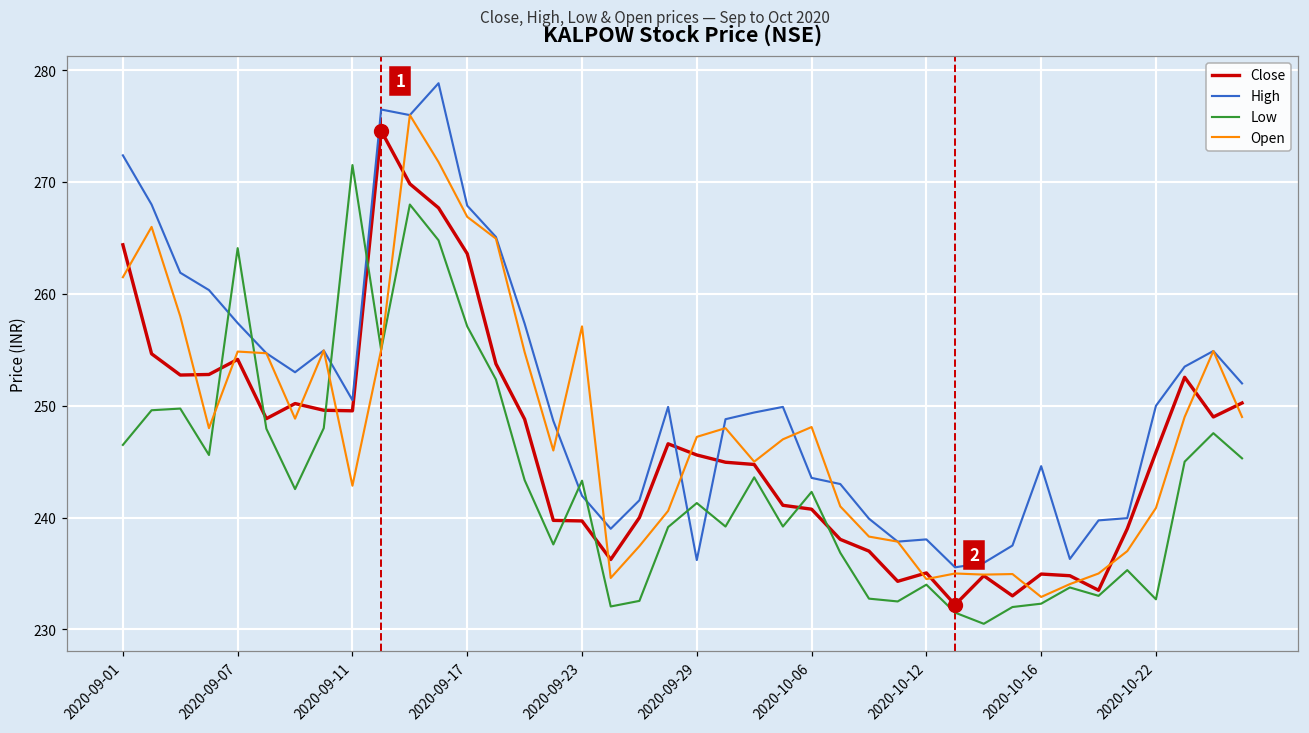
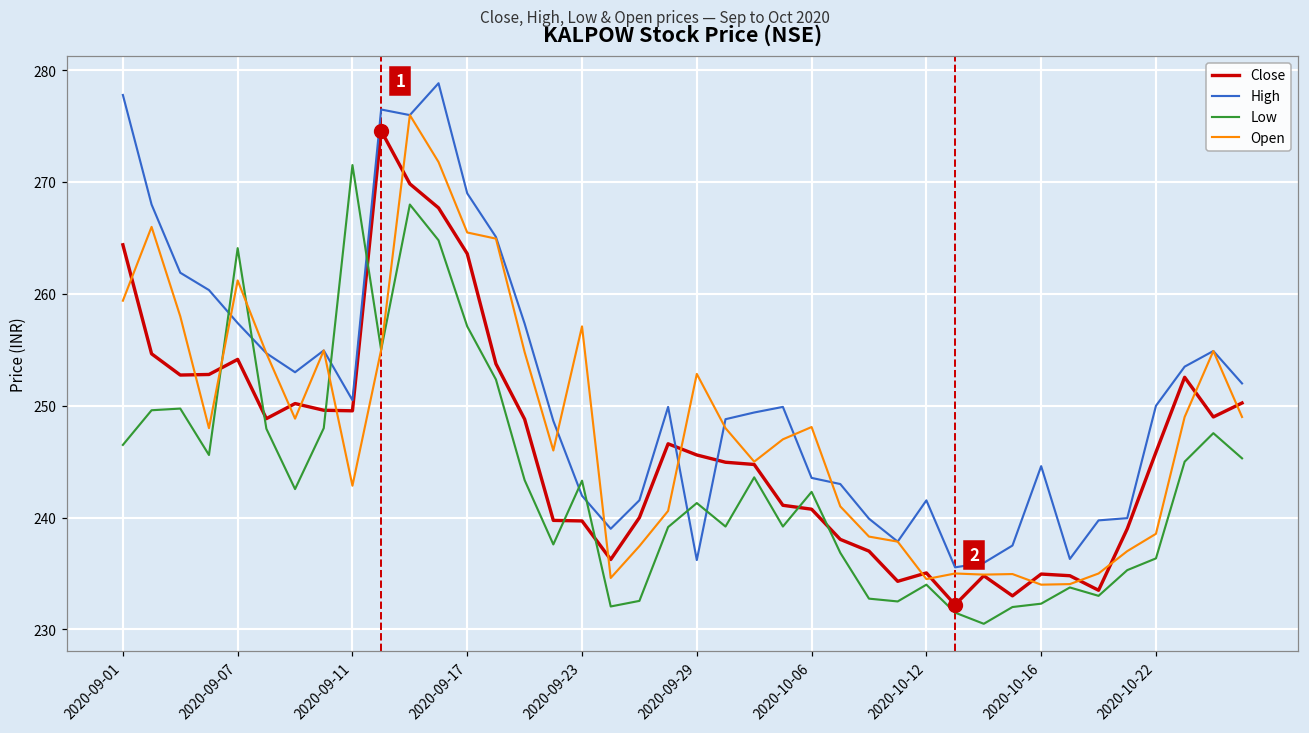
  {
    "High": {
-     "2020-09-01": 272.4,
+     "2020-09-01": 277.8,
      "2020-09-07": 257.4,
      "2020-09-11": 250.5,
-     "2020-09-17": 267.9,
+     "2020-09-17": 269.0,
      "2020-09-23": 242.0,
      "2020-09-29": 236.2,
      "2020-10-06": 243.6,
-     "2020-10-12": 238.1,
+     "2020-10-12": 241.5,
      "2020-10-16": 244.6,
      "2020-10-22": 250.0
    },
    "Low": {
      "2020-09-01": 246.5,
      "2020-09-07": 264.1,
      "2020-09-11": 271.5,
      "2020-09-17": 257.1,
      "2020-09-23": 243.3,
      "2020-09-29": 241.3,
      "2020-10-06": 242.3,
      "2020-10-12": 234.0,
      "2020-10-16": 232.3,
-     "2020-10-22": 232.7
+     "2020-10-22": 236.4
    },
    "Open": {
-     "2020-09-01": 261.5,
-     "2020-09-07": 254.9,
+     "2020-09-01": 259.4,
+     "2020-09-07": 261.2,
      "2020-09-11": 242.9,
-     "2020-09-17": 266.9,
+     "2020-09-17": 265.5,
      "2020-09-23": 257.1,
-     "2020-09-29": 247.2,
+     "2020-09-29": 252.9,
      "2020-10-06": 248.1,
      "2020-10-12": 234.5,
-     "2020-10-16": 232.9,
-     "2020-10-22": 240.9
+     "2020-10-16": 234.0,
+     "2020-10-22": 238.6
    }
  }
